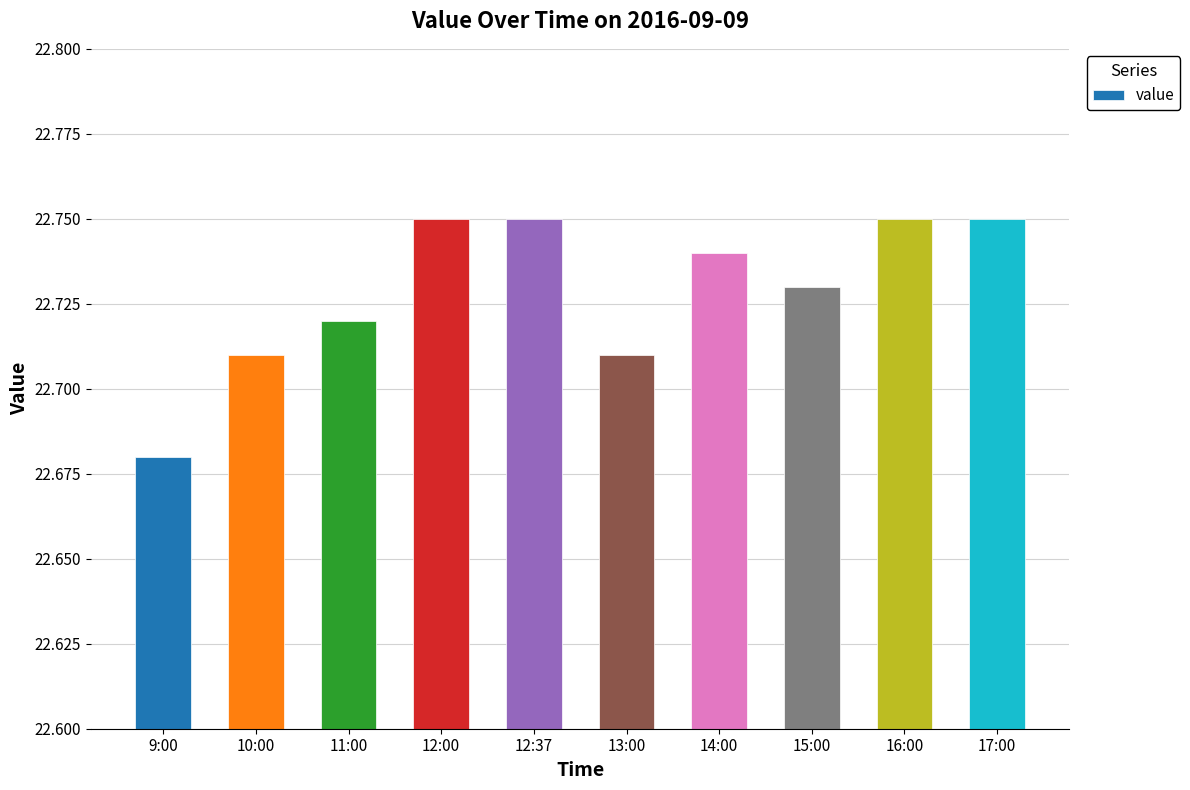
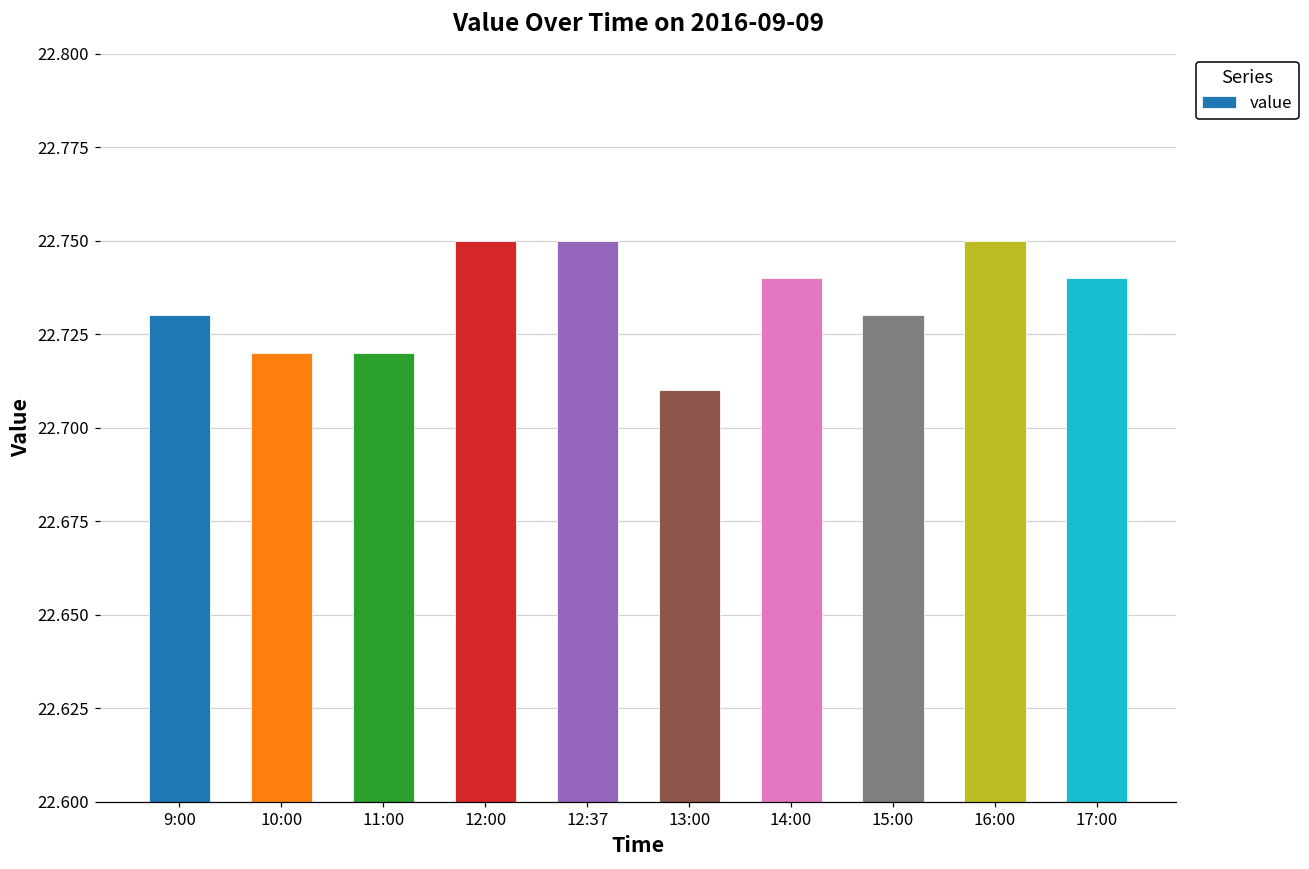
  {
-   "9:00": 22.68,
-   "10:00": 22.71,
+   "9:00": 22.73,
+   "10:00": 22.72,
    "11:00": 22.72,
    "12:00": 22.75,
    "12:37": 22.75,
    "13:00": 22.71,
    "14:00": 22.74,
    "15:00": 22.73,
    "16:00": 22.75,
-   "17:00": 22.75
+   "17:00": 22.74
  }
